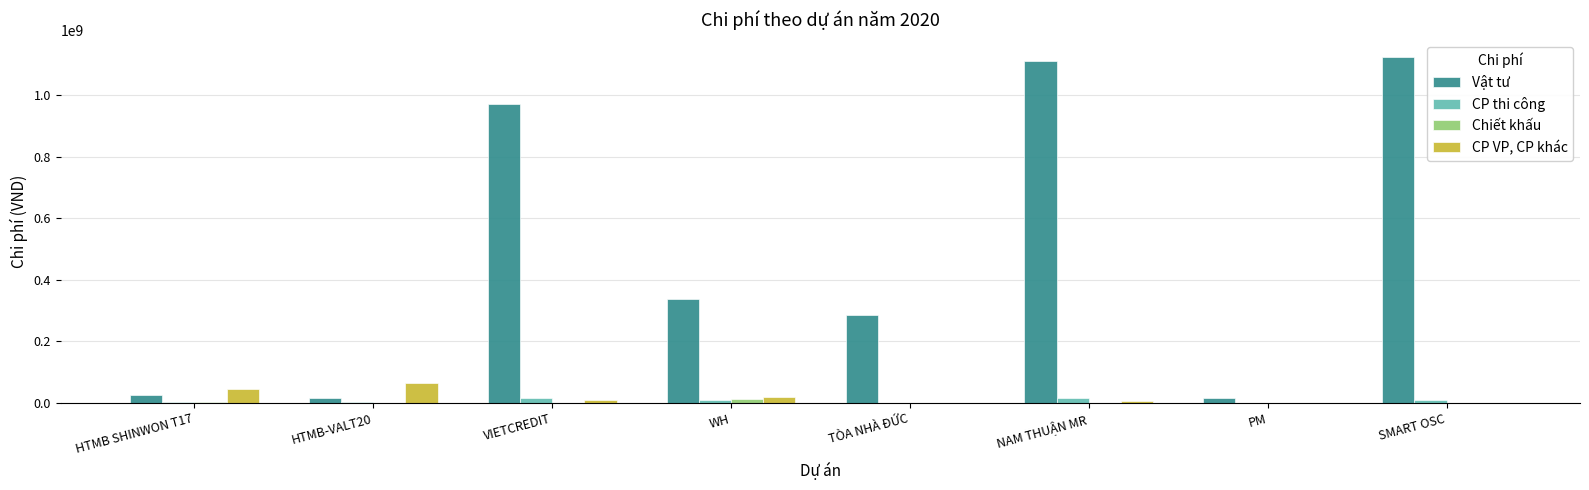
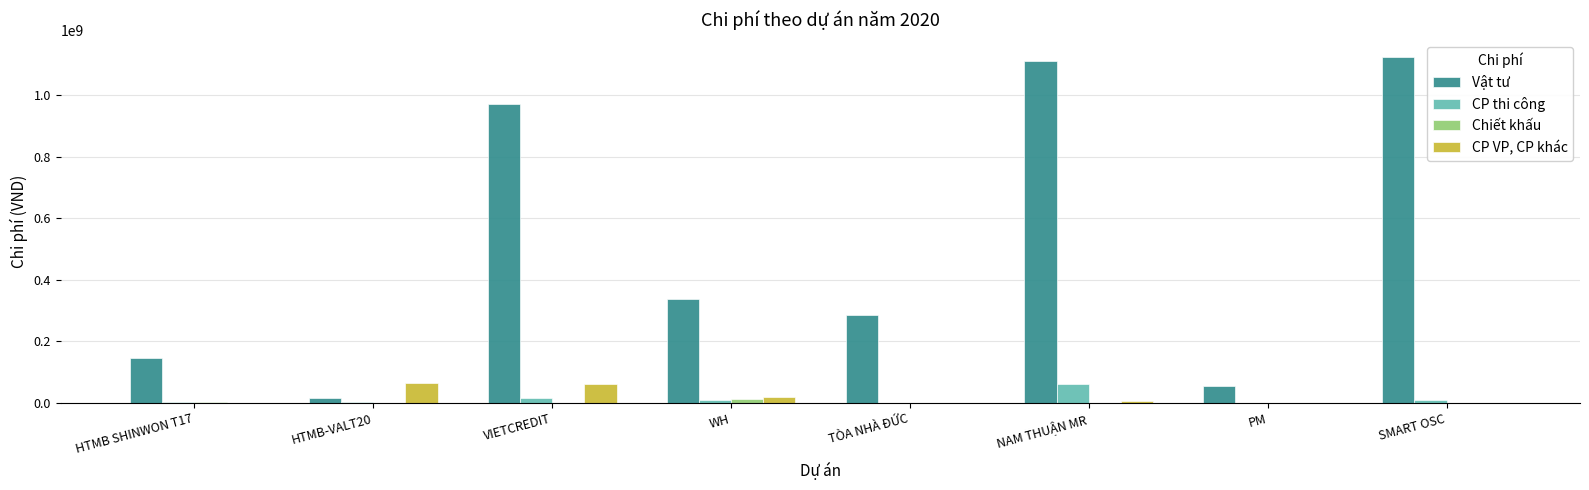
  {
    "Vật tư": {
-     "HTMB SHINWON T17": 30000000,
+     "HTMB SHINWON T17": 150000000,
      "HTMB-VALT20": 20000000,
      "VIETCREDIT": 970000000,
      "WH": 340000000,
      "TÒA NHÀ ĐỨC": 280000000,
      "NAM THUẬN MR": 1110000000,
-     "PM": 20000000,
+     "PM": 60000000,
      "SMART OSC": 1120000000
    },
    "CP thi công": {
      "VIETCREDIT": 10000000,
      "WH": 10000000,
      "TÒA NHÀ ĐỨC": 0,
-     "NAM THUẬN MR": 10000000,
+     "NAM THUẬN MR": 60000000,
      "SMART OSC": 10000000
    },
    "Chiết khấu": {
      "HTMB-VALT20": 0,
      "VIETCREDIT": 0,
      "WH": 10000000,
      "TÒA NHÀ ĐỨC": 0,
      "NAM THUẬN MR": 0,
      "PM": 0,
      "SMART OSC": 0
    },
    "CP VP, CP khác": {
-     "HTMB SHINWON T17": 40000000,
+     "HTMB SHINWON T17": 0,
      "HTMB-VALT20": 60000000,
-     "VIETCREDIT": 10000000,
+     "VIETCREDIT": 60000000,
      "WH": 20000000,
      "TÒA NHÀ ĐỨC": 0,
      "PM": 0,
      "SMART OSC": 0
    }
  }
